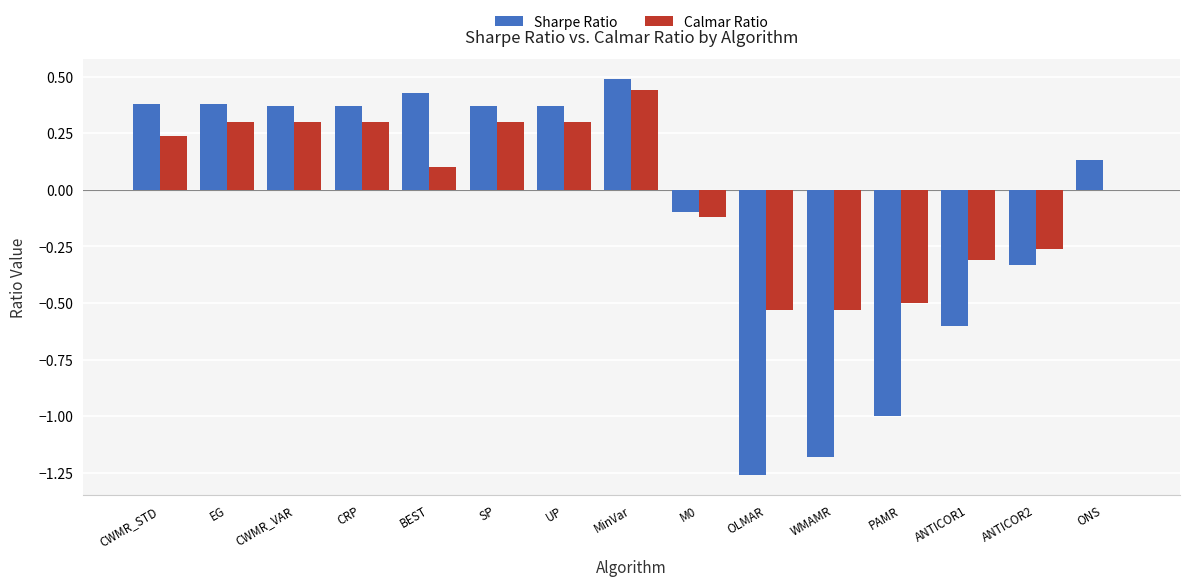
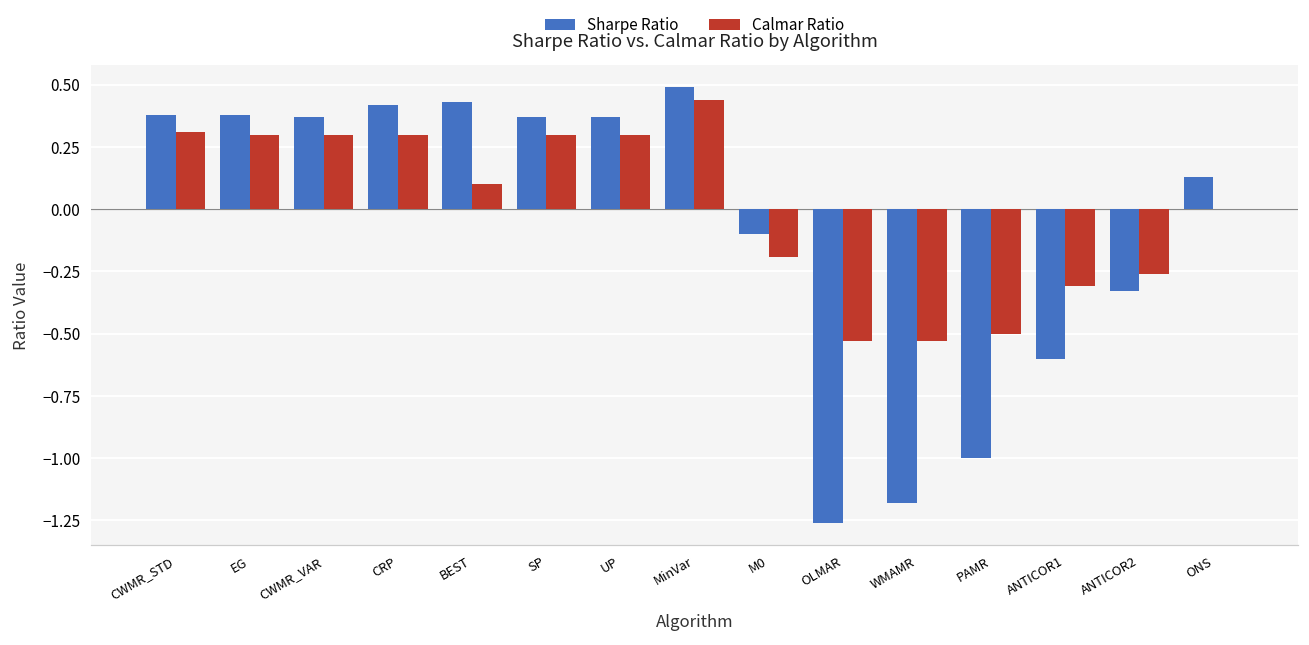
  {
    "Sharpe Ratio": {
      "CWMR_STD": 0.38,
      "EG": 0.38,
      "CWMR_VAR": 0.37,
-     "CRP": 0.37,
+     "CRP": 0.42,
      "BEST": 0.43,
      "SP": 0.37,
      "UP": 0.37,
      "MinVar": 0.49,
      "M0": -0.10,
      "OLMAR": -1.26,
      "WMAMR": -1.18,
      "PAMR": -1.00,
      "ANTICOR1": -0.60,
      "ANTICOR2": -0.33,
      "ONS": 0.13
    },
    "Calmar Ratio": {
-     "CWMR_STD": 0.24,
+     "CWMR_STD": 0.31,
      "EG": 0.30,
      "CWMR_VAR": 0.30,
      "CRP": 0.30,
      "BEST": 0.10,
      "SP": 0.30,
      "UP": 0.30,
      "MinVar": 0.44,
-     "M0": -0.12,
+     "M0": -0.19,
      "OLMAR": -0.53,
      "WMAMR": -0.53,
      "PAMR": -0.50,
      "ANTICOR1": -0.31,
      "ANTICOR2": -0.26,
      "ONS": 0.00
    }
  }
